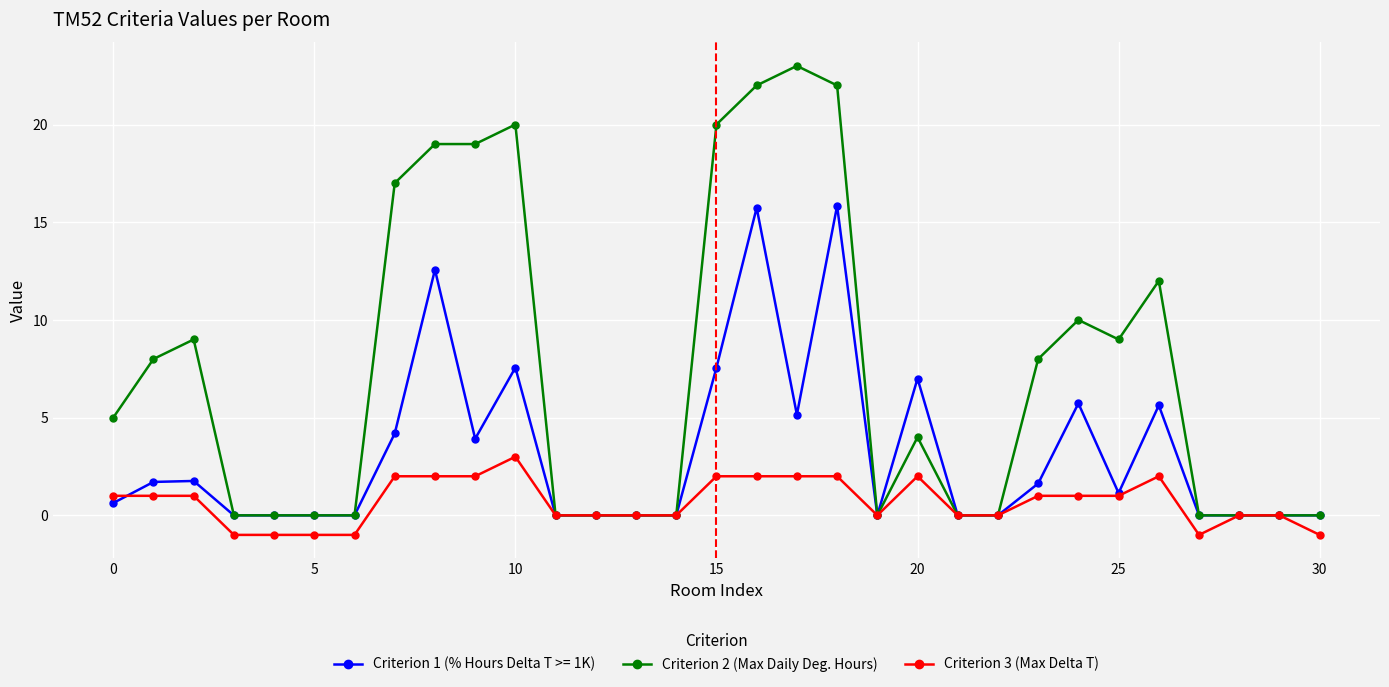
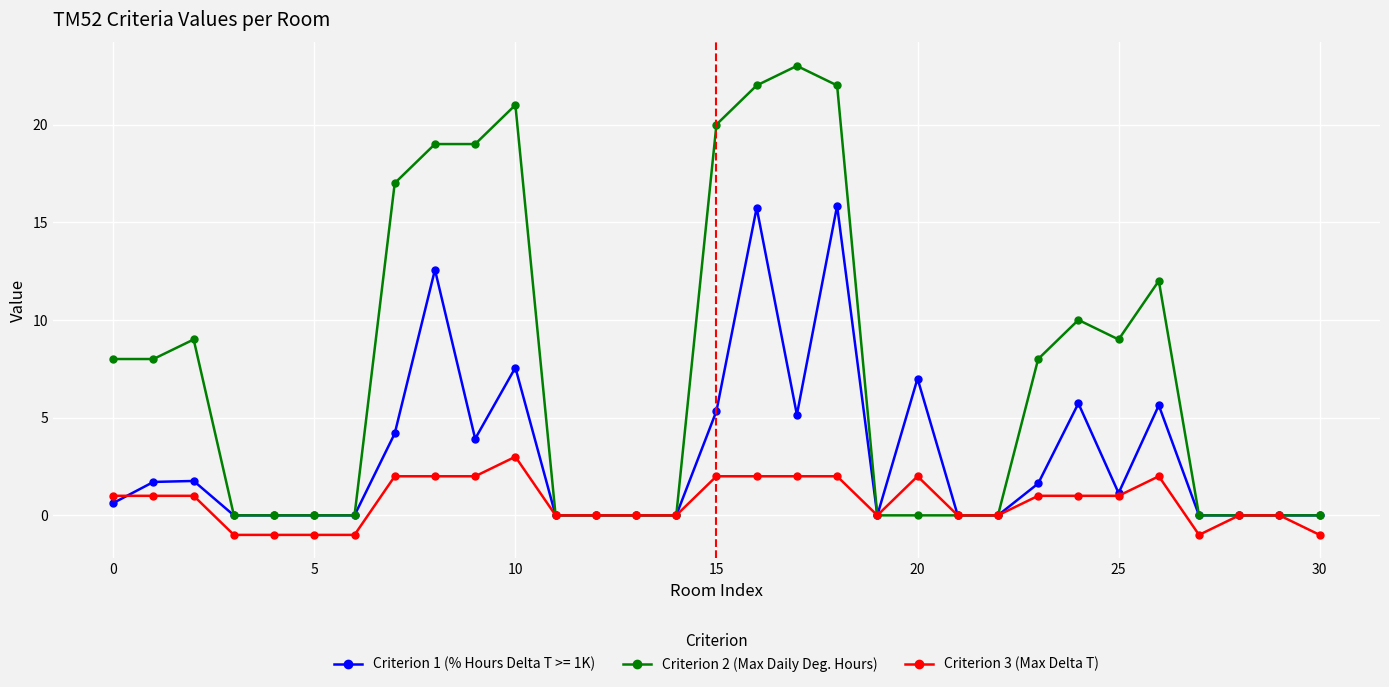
  {
    "Criterion 1 (% Hours Delta T >= 1K)": {
      "0": 0.6,
      "10": 7.6,
-     "15": 7.6,
+     "15": 5.3,
      "20": 7.0,
      "25": 1.1
    },
    "Criterion 2 (Max Daily Deg. Hours)": {
-     "0": 5,
-     "10": 20,
+     "0": 8,
+     "10": 21,
      "15": 20,
-     "20": 4,
+     "20": 0,
      "25": 9
    },
    "Criterion 3 (Max Delta T)": {
      "0": 1.0,
      "5": -1.0,
      "10": 3.0,
      "15": 2.0,
      "20": 2.0,
      "25": 1.0,
      "30": -1.0
    }
  }
